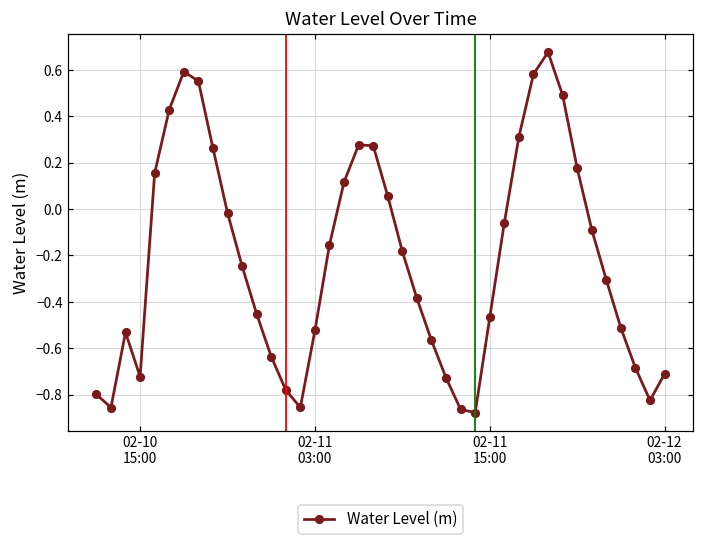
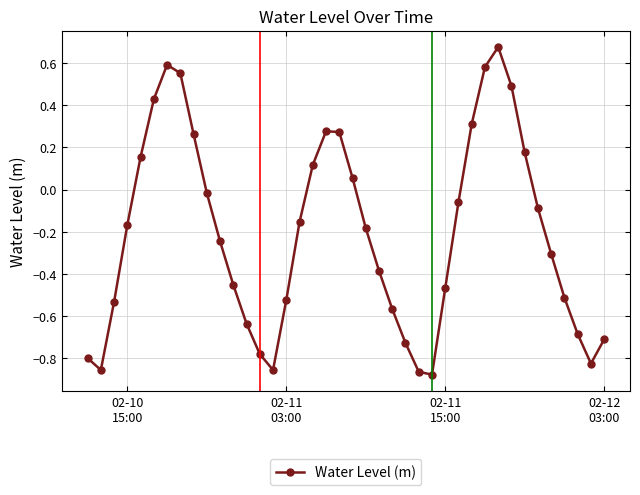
  {
-   "02-10 15:00": -0.72,
+   "02-10 15:00": -0.17,
    "02-11 03:00": -0.52,
    "02-11 15:00": -0.47,
    "02-12 03:00": -0.71
  }
